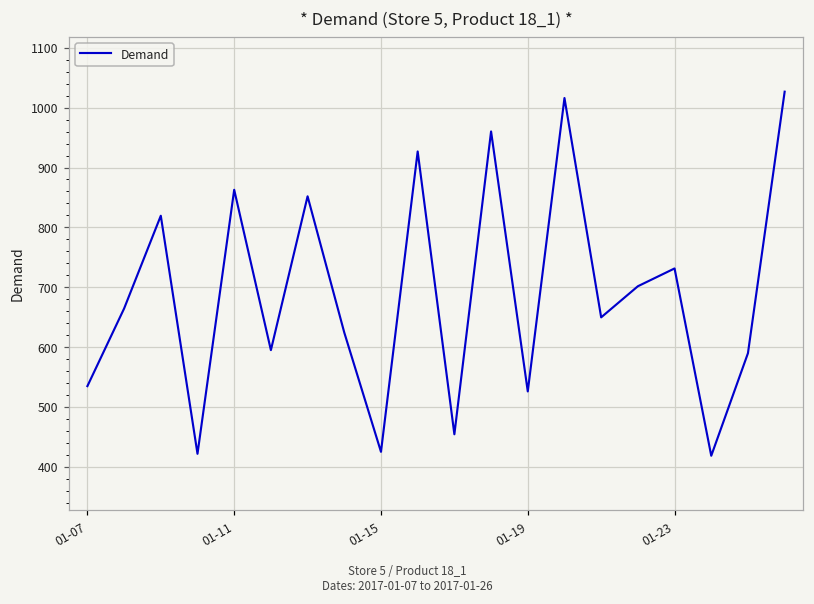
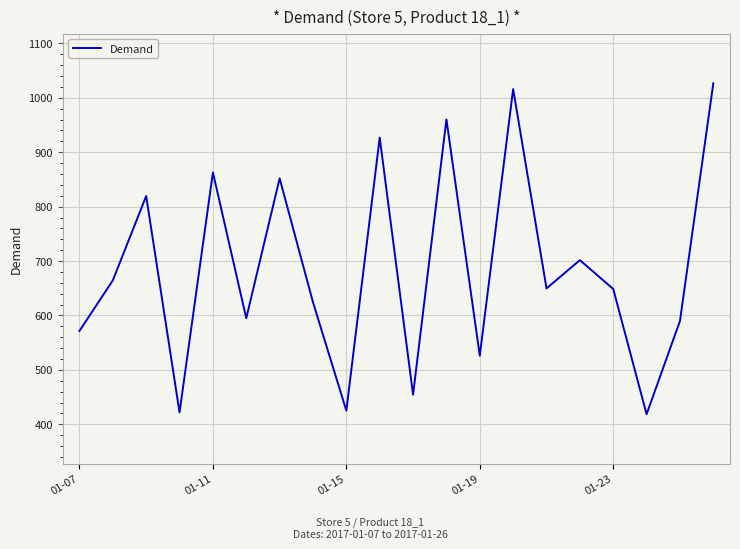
  {
-   "01-07": 530,
+   "01-07": 570,
    "01-11": 860,
    "01-15": 430,
    "01-19": 530,
-   "01-23": 730
+   "01-23": 650
  }
